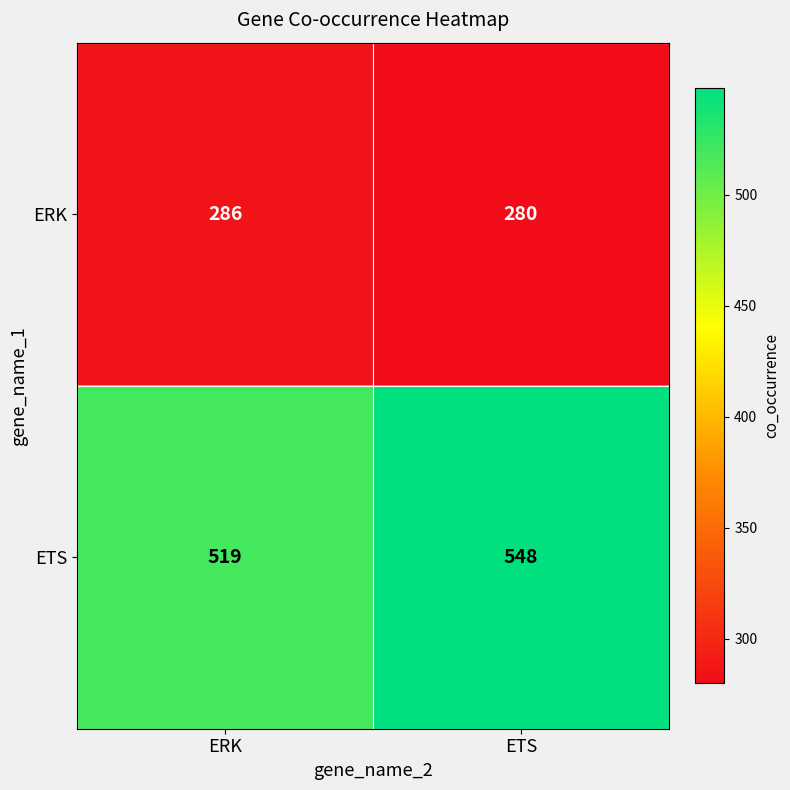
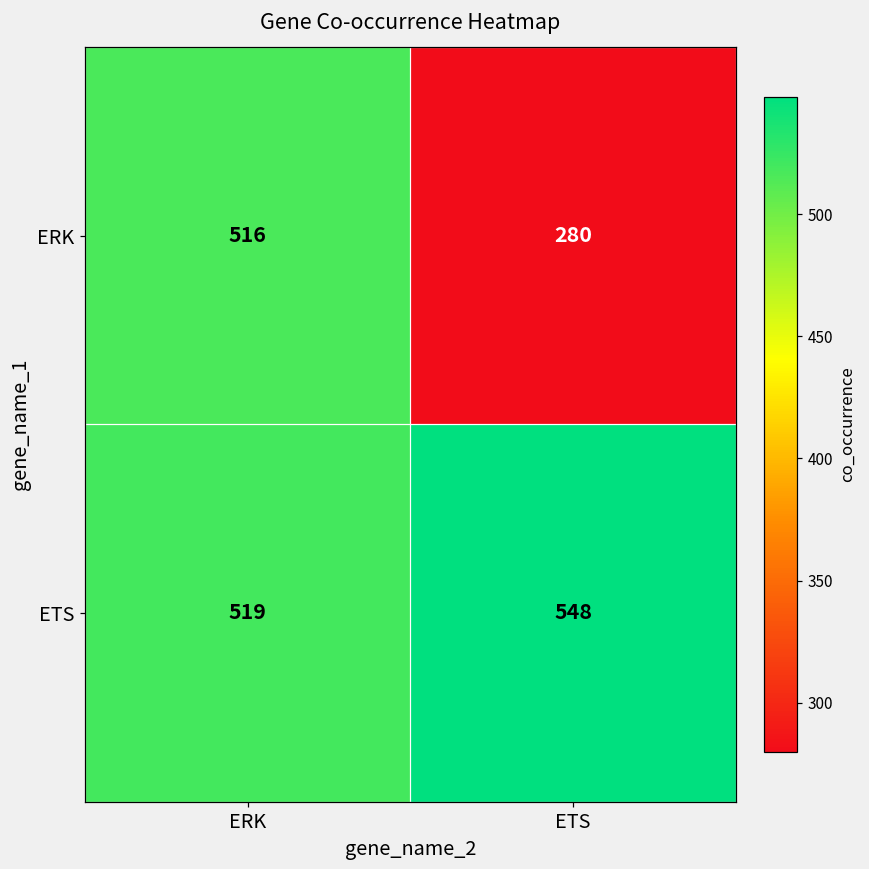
  {
    "ERK": {
-     "ERK": 286,
+     "ERK": 516,
      "ETS": 280
    },
    "ETS": {
      "ERK": 519,
      "ETS": 548
    }
  }
